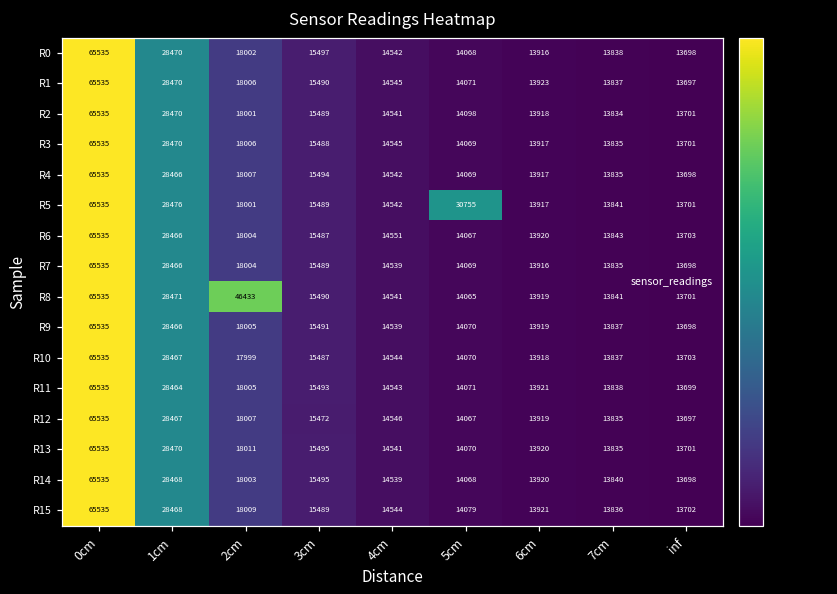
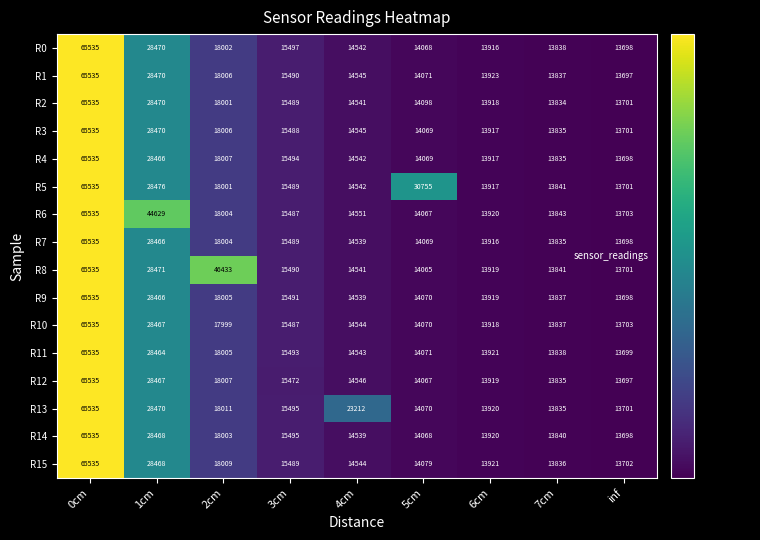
  {
    "R0": {
      "0cm": 65535,
      "1cm": 28470,
      "2cm": 18002,
      "3cm": 15497,
      "4cm": 14542,
      "5cm": 14068,
      "6cm": 13916,
      "7cm": 13838,
      "inf": 13698
    },
    "R1": {
      "0cm": 65535,
      "1cm": 28470,
      "2cm": 18006,
      "3cm": 15490,
      "4cm": 14545,
      "5cm": 14071,
      "6cm": 13923,
      "7cm": 13837,
      "inf": 13697
    },
    "R2": {
      "0cm": 65535,
      "1cm": 28470,
      "2cm": 18001,
      "3cm": 15489,
      "4cm": 14541,
      "5cm": 14098,
      "6cm": 13918,
      "7cm": 13834,
      "inf": 13701
    },
    "R3": {
      "0cm": 65535,
      "1cm": 28470,
      "2cm": 18006,
      "3cm": 15488,
      "4cm": 14545,
      "5cm": 14069,
      "6cm": 13917,
      "7cm": 13835,
      "inf": 13701
    },
    "R4": {
      "0cm": 65535,
      "1cm": 28466,
      "2cm": 18007,
      "3cm": 15494,
      "4cm": 14542,
      "5cm": 14069,
      "6cm": 13917,
      "7cm": 13835,
      "inf": 13698
    },
    "R5": {
      "0cm": 65535,
      "1cm": 28476,
      "2cm": 18001,
      "3cm": 15489,
      "4cm": 14542,
      "5cm": 30755,
      "6cm": 13917,
      "7cm": 13841,
      "inf": 13701
    },
    "R6": {
      "0cm": 65535,
-     "1cm": 28466,
+     "1cm": 44629,
      "2cm": 18004,
      "3cm": 15487,
      "4cm": 14551,
      "5cm": 14067,
      "6cm": 13920,
      "7cm": 13843,
      "inf": 13703
    },
    "R7": {
      "0cm": 65535,
      "1cm": 28466,
      "2cm": 18004,
      "3cm": 15489,
      "4cm": 14539,
      "5cm": 14069,
      "6cm": 13916,
      "7cm": 13835,
      "inf": 13698
    },
    "R8": {
      "0cm": 65535,
      "1cm": 28471,
      "2cm": 46433,
      "3cm": 15490,
      "4cm": 14541,
      "5cm": 14065,
      "6cm": 13919,
      "7cm": 13841,
      "inf": 13701
    },
    "R9": {
      "0cm": 65535,
      "1cm": 28466,
      "2cm": 18005,
      "3cm": 15491,
      "4cm": 14539,
      "5cm": 14070,
      "6cm": 13919,
      "7cm": 13837,
      "inf": 13698
    },
    "R10": {
      "0cm": 65535,
      "1cm": 28467,
      "2cm": 17999,
      "3cm": 15487,
      "4cm": 14544,
      "5cm": 14070,
      "6cm": 13918,
      "7cm": 13837,
      "inf": 13703
    },
    "R11": {
      "0cm": 65535,
      "1cm": 28464,
      "2cm": 18005,
      "3cm": 15493,
      "4cm": 14543,
      "5cm": 14071,
      "6cm": 13921,
      "7cm": 13838,
      "inf": 13699
    },
    "R12": {
      "0cm": 65535,
      "1cm": 28467,
      "2cm": 18007,
      "3cm": 15472,
      "4cm": 14546,
      "5cm": 14067,
      "6cm": 13919,
      "7cm": 13835,
      "inf": 13697
    },
    "R13": {
      "0cm": 65535,
      "1cm": 28470,
      "2cm": 18011,
      "3cm": 15495,
-     "4cm": 14541,
+     "4cm": 23212,
      "5cm": 14070,
      "6cm": 13920,
      "7cm": 13835,
      "inf": 13701
    },
    "R14": {
      "0cm": 65535,
      "1cm": 28468,
      "2cm": 18003,
      "3cm": 15495,
      "4cm": 14539,
      "5cm": 14068,
      "6cm": 13920,
      "7cm": 13840,
      "inf": 13698
    },
    "R15": {
      "0cm": 65535,
      "1cm": 28468,
      "2cm": 18009,
      "3cm": 15489,
      "4cm": 14544,
      "5cm": 14079,
      "6cm": 13921,
      "7cm": 13836,
      "inf": 13702
    }
  }
